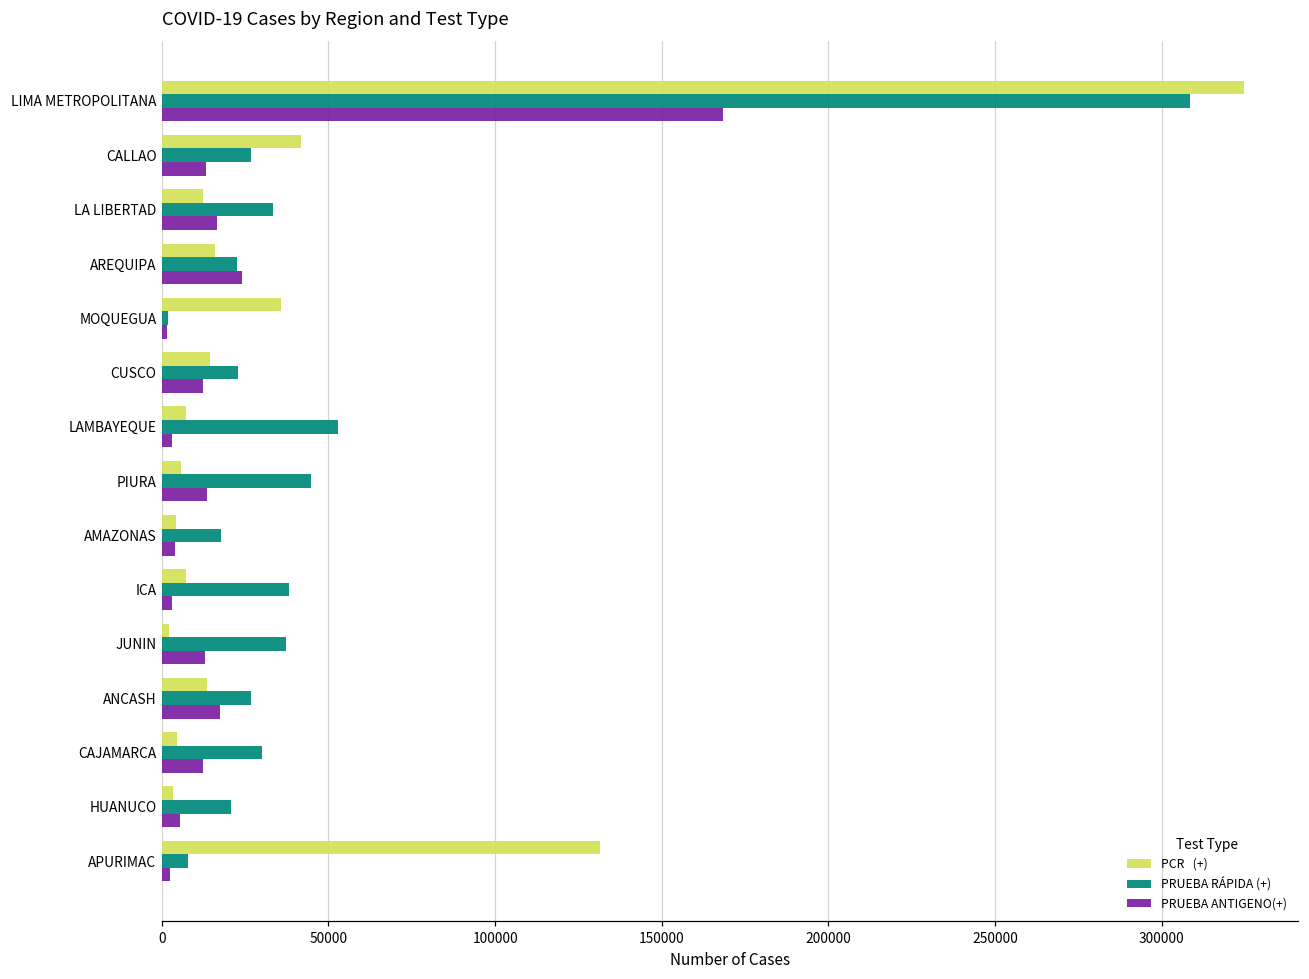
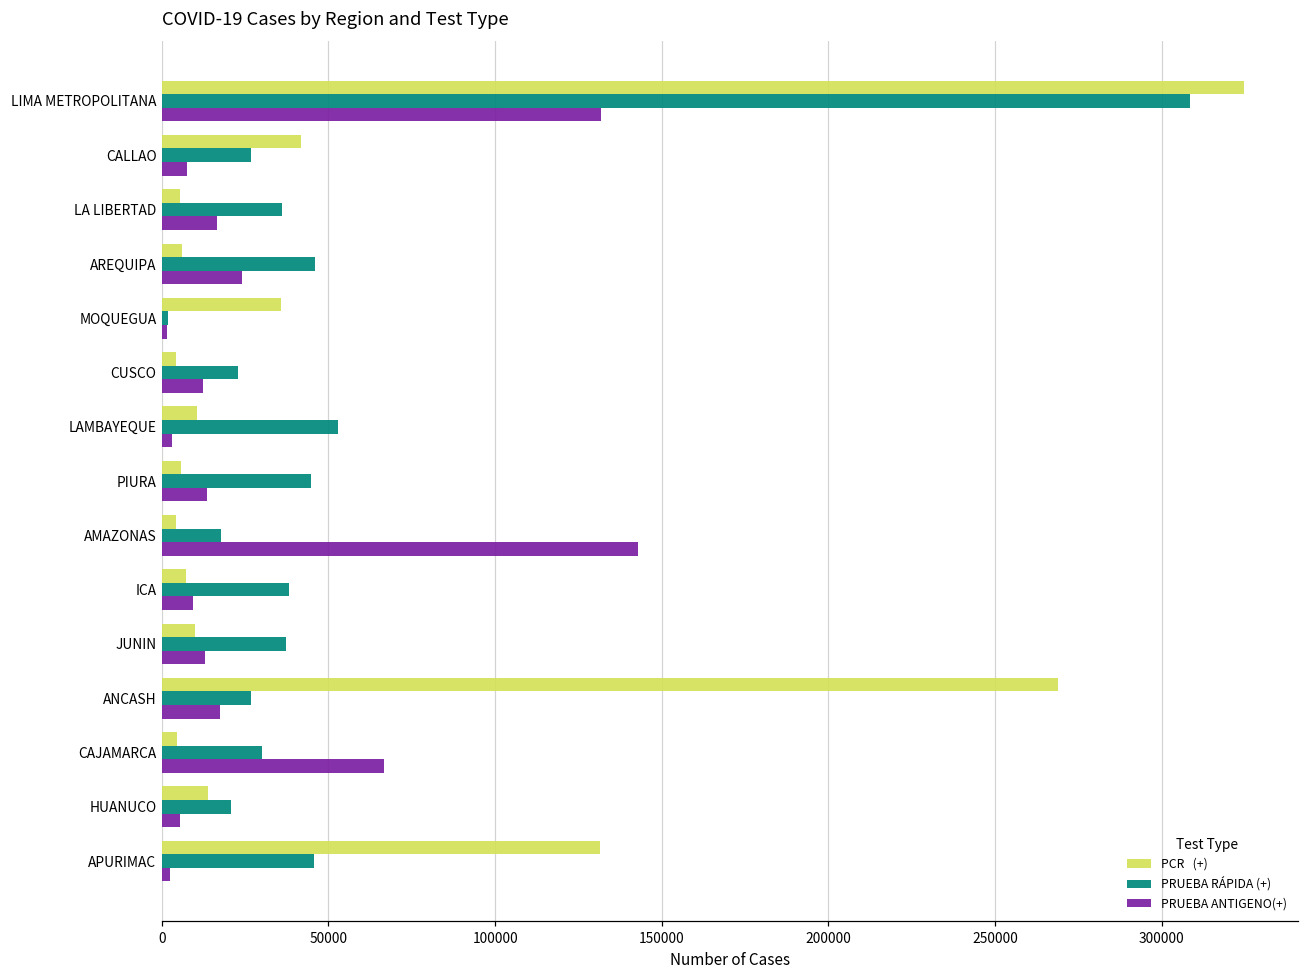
  {
    "PCR (+)": {
      "LIMA METROPOLITANA": 325000,
      "CALLAO": 42000,
-     "LA LIBERTAD": 12000,
-     "AREQUIPA": 16000,
+     "LA LIBERTAD": 6000,
+     "AREQUIPA": 6000,
      "MOQUEGUA": 36000,
-     "CUSCO": 14000,
-     "LAMBAYEQUE": 7000,
+     "CUSCO": 4000,
+     "LAMBAYEQUE": 11000,
      "PIURA": 6000,
      "AMAZONAS": 4000,
      "ICA": 7000,
-     "JUNIN": 2000,
-     "ANCASH": 13000,
+     "JUNIN": 10000,
+     "ANCASH": 269000,
      "CAJAMARCA": 5000,
-     "HUANUCO": 3000,
+     "HUANUCO": 14000,
      "APURIMAC": 132000
    },
    "PRUEBA RÁPIDA (+)": {
      "LIMA METROPOLITANA": 309000,
      "CALLAO": 27000,
-     "LA LIBERTAD": 33000,
-     "AREQUIPA": 23000,
+     "LA LIBERTAD": 36000,
+     "AREQUIPA": 46000,
      "MOQUEGUA": 2000,
      "CUSCO": 23000,
      "LAMBAYEQUE": 53000,
      "PIURA": 45000,
      "AMAZONAS": 18000,
      "ICA": 38000,
      "JUNIN": 37000,
      "ANCASH": 27000,
      "CAJAMARCA": 30000,
      "HUANUCO": 21000,
-     "APURIMAC": 8000
+     "APURIMAC": 46000
    },
    "PRUEBA ANTIGENO(+)": {
-     "LIMA METROPOLITANA": 168000,
-     "CALLAO": 13000,
+     "LIMA METROPOLITANA": 132000,
+     "CALLAO": 8000,
      "LA LIBERTAD": 16000,
      "AREQUIPA": 24000,
      "MOQUEGUA": 2000,
      "CUSCO": 12000,
      "LAMBAYEQUE": 3000,
      "PIURA": 13000,
-     "AMAZONAS": 4000,
-     "ICA": 3000,
+     "AMAZONAS": 143000,
+     "ICA": 9000,
      "JUNIN": 13000,
      "ANCASH": 18000,
-     "CAJAMARCA": 12000,
+     "CAJAMARCA": 67000,
      "HUANUCO": 6000,
      "APURIMAC": 2000
    }
  }
